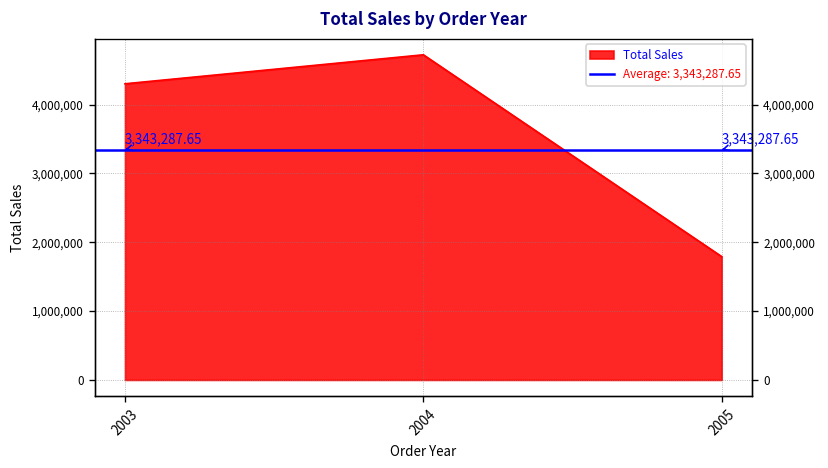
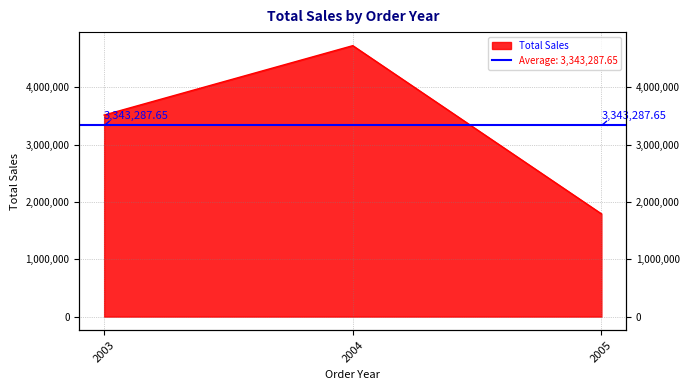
  {
-   "2003": "4,300,000",
+   "2003": "3,500,000",
    "2004": "4,700,000",
    "2005": "1,800,000"
  }
